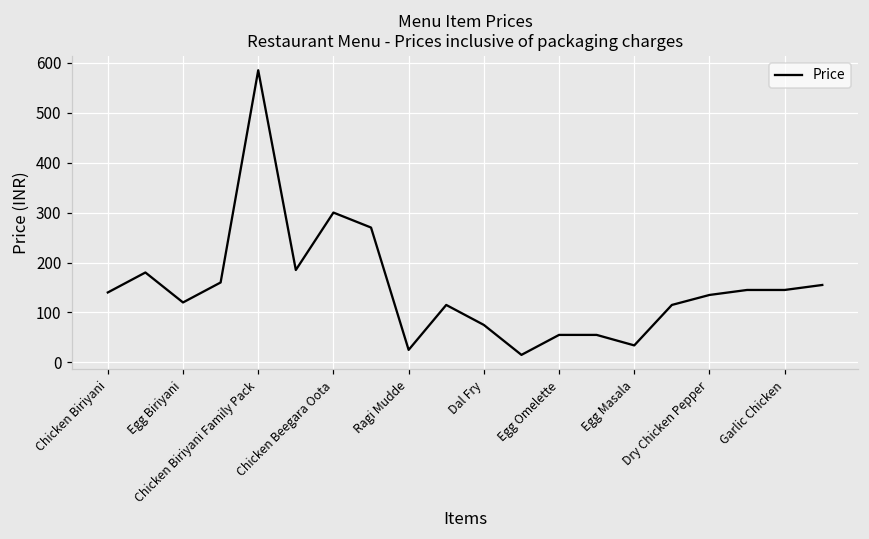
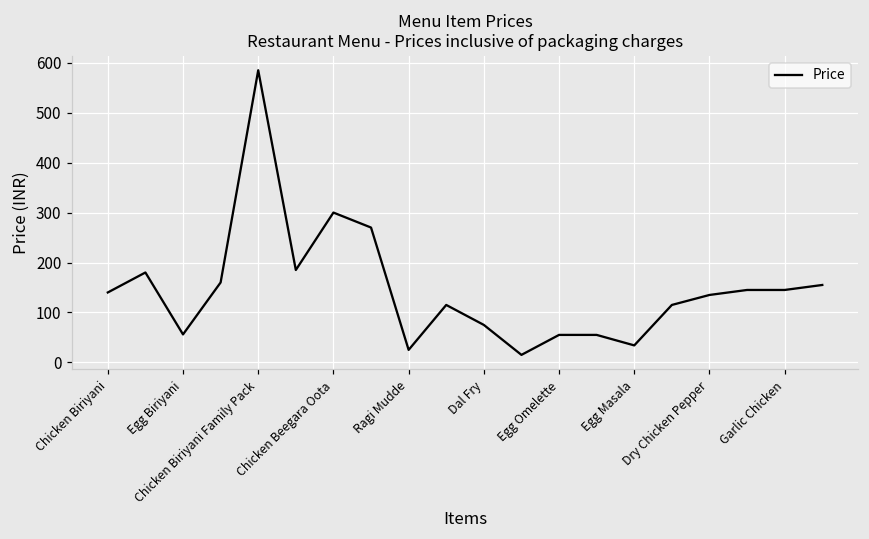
  {
    "Chicken Biriyani": 140,
-   "Egg Biriyani": 120,
+   "Egg Biriyani": 60,
    "Chicken Biriyani Family Pack": 590,
    "Chicken Beegara Oota": 300,
    "Ragi Mudde": 30,
    "Dal Fry": 80,
    "Egg Omelette": 60,
    "Egg Masala": 30,
    "Dry Chicken Pepper": 140,
    "Garlic Chicken": 150
  }
